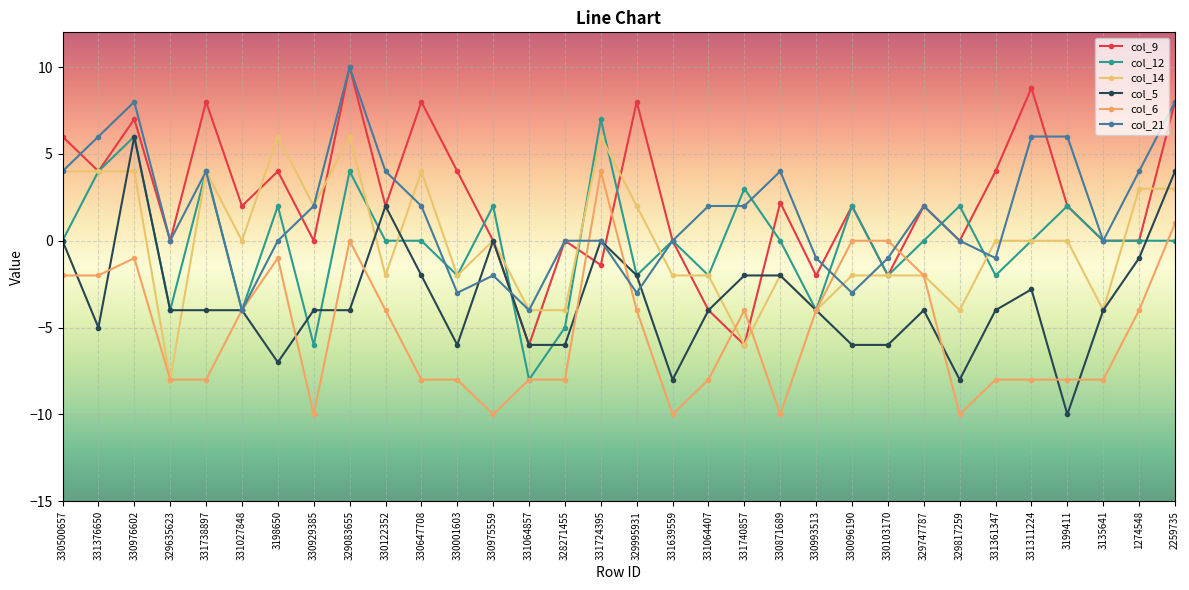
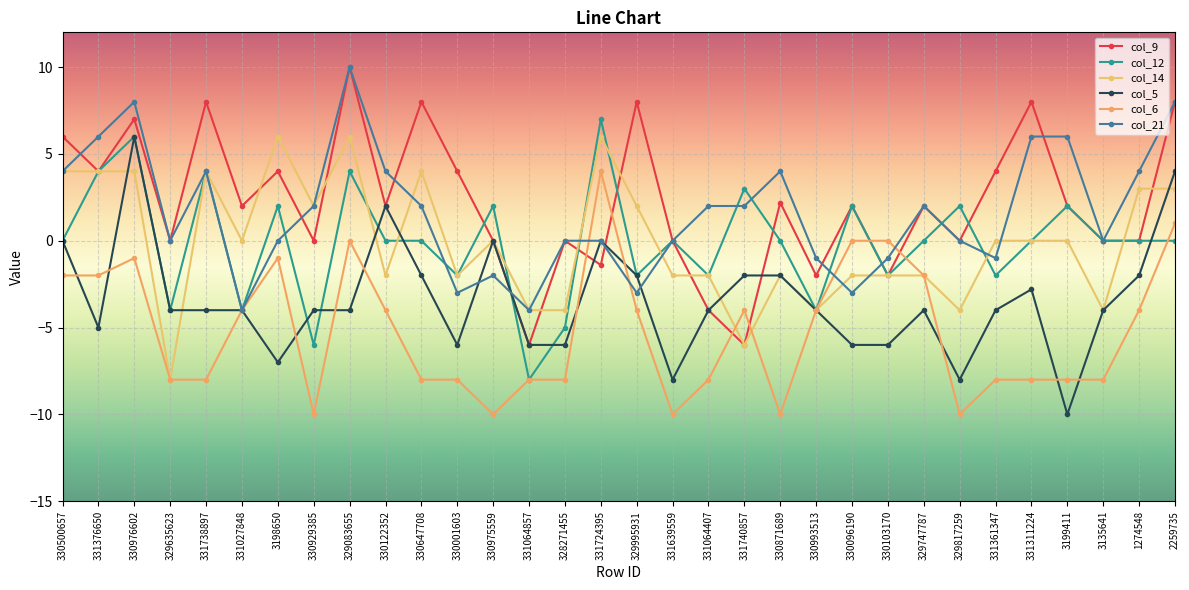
  {
    "col_9": {
      "330500657": 6.0,
      "330976602": 7.0,
      "331738897": 8.0,
      "331027848": 2.0,
      "3198650": 4.0,
      "330929385": 0.0,
      "330647708": 8.0,
      "330001603": 4.0,
      "331724395": -1.4,
      "329995931": 8.0,
      "330871689": 2.2,
      "330993513": -2.0,
      "331361347": 4.0,
-     "331311224": 8.8
+     "331311224": 8.0
    },
    "col_5": {
      "331376650": -5,
      "331738897": -4,
      "3198650": -7,
      "330929385": -4,
      "329083655": -4,
      "330647708": -2,
      "330001603": -6,
      "328271455": -6,
      "331639559": -8,
      "331740857": -2,
      "330096190": -6,
      "330103170": -6,
      "329747787": -4,
      "329817259": -8,
      "331361347": -4,
      "331311224": -2.8,
      "3199411": -10,
-     "1274548": -1,
+     "1274548": -2,
      "2259735": 4
    }
  }
